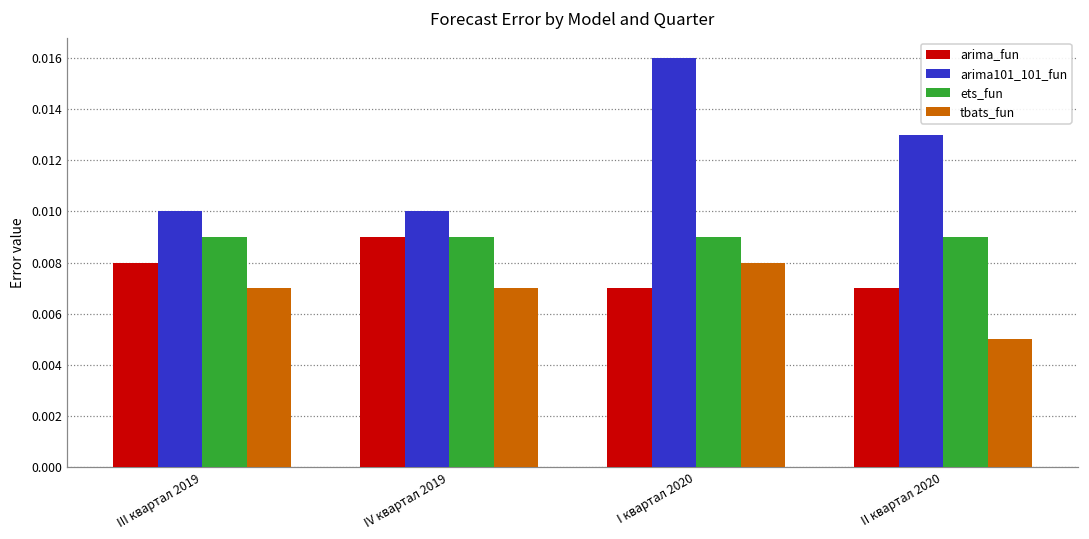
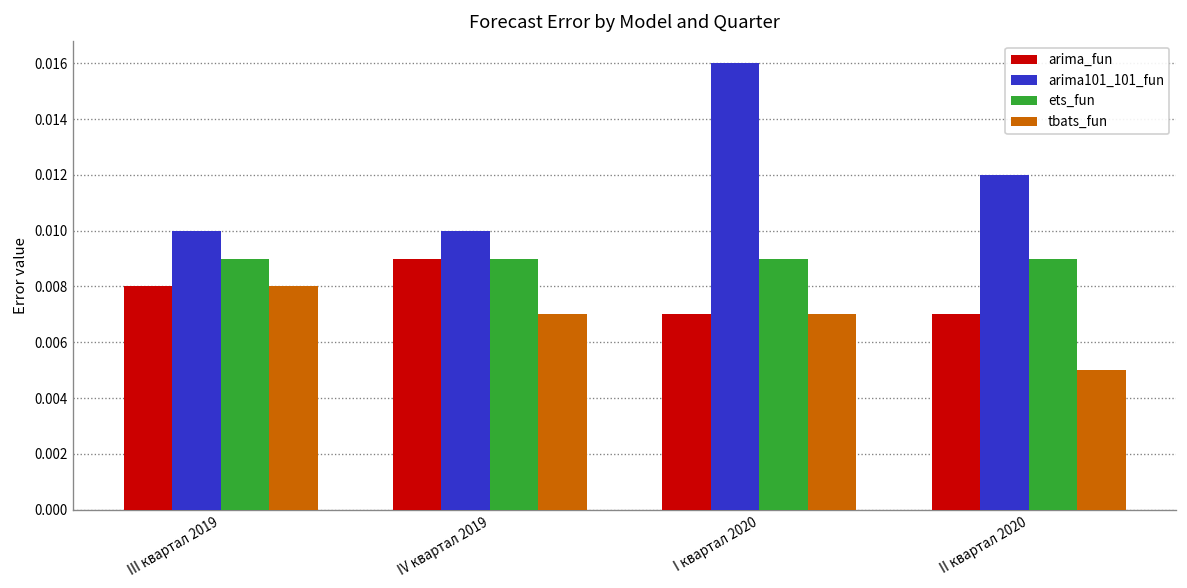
  {
    "arima_fun": {
      "III квартал 2019": 0.008,
      "IV квартал 2019": 0.009,
      "I квартал 2020": 0.007,
      "II квартал 2020": 0.007
    },
    "arima101_101_fun": {
      "III квартал 2019": 0.010,
      "IV квартал 2019": 0.010,
      "I квартал 2020": 0.016,
-     "II квартал 2020": 0.013
+     "II квартал 2020": 0.012
    },
    "ets_fun": {
      "III квартал 2019": 0.009,
      "IV квартал 2019": 0.009,
      "I квартал 2020": 0.009,
      "II квартал 2020": 0.009
    },
    "tbats_fun": {
-     "III квартал 2019": 0.007,
+     "III квартал 2019": 0.008,
      "IV квартал 2019": 0.007,
-     "I квартал 2020": 0.008,
+     "I квартал 2020": 0.007,
      "II квартал 2020": 0.005
    }
  }
